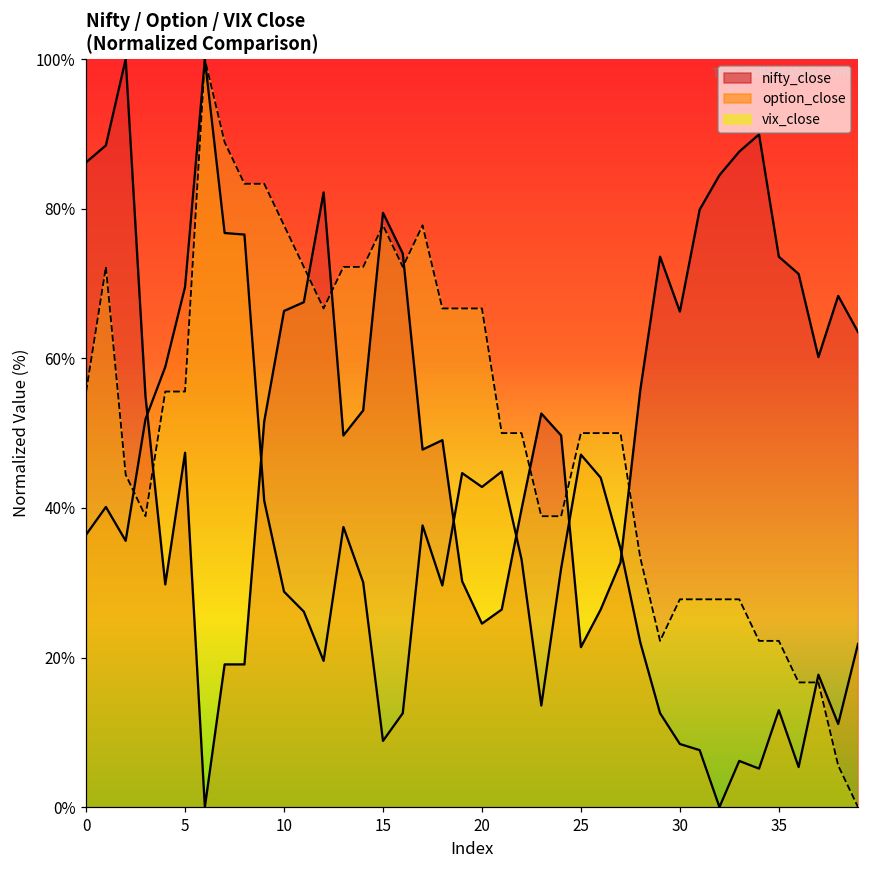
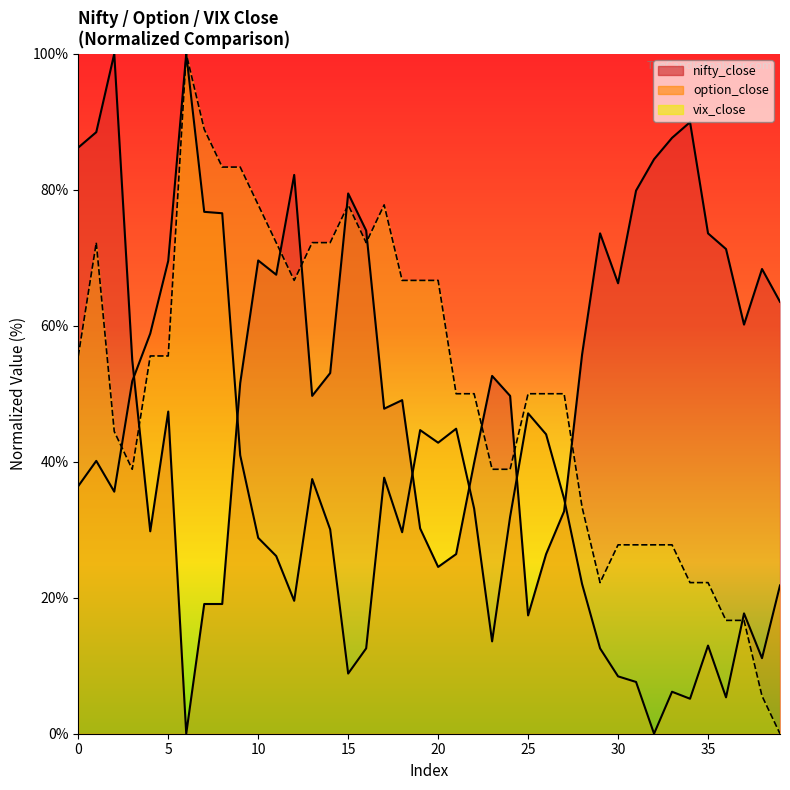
  {
    "nifty_close": {
      "0": "86%",
      "5": "47%",
-     "10": "66%",
+     "10": "70%",
      "15": "79%",
      "20": "25%",
-     "25": "21%",
+     "25": "17%",
      "30": "66%",
      "35": "74%"
    }
  }
